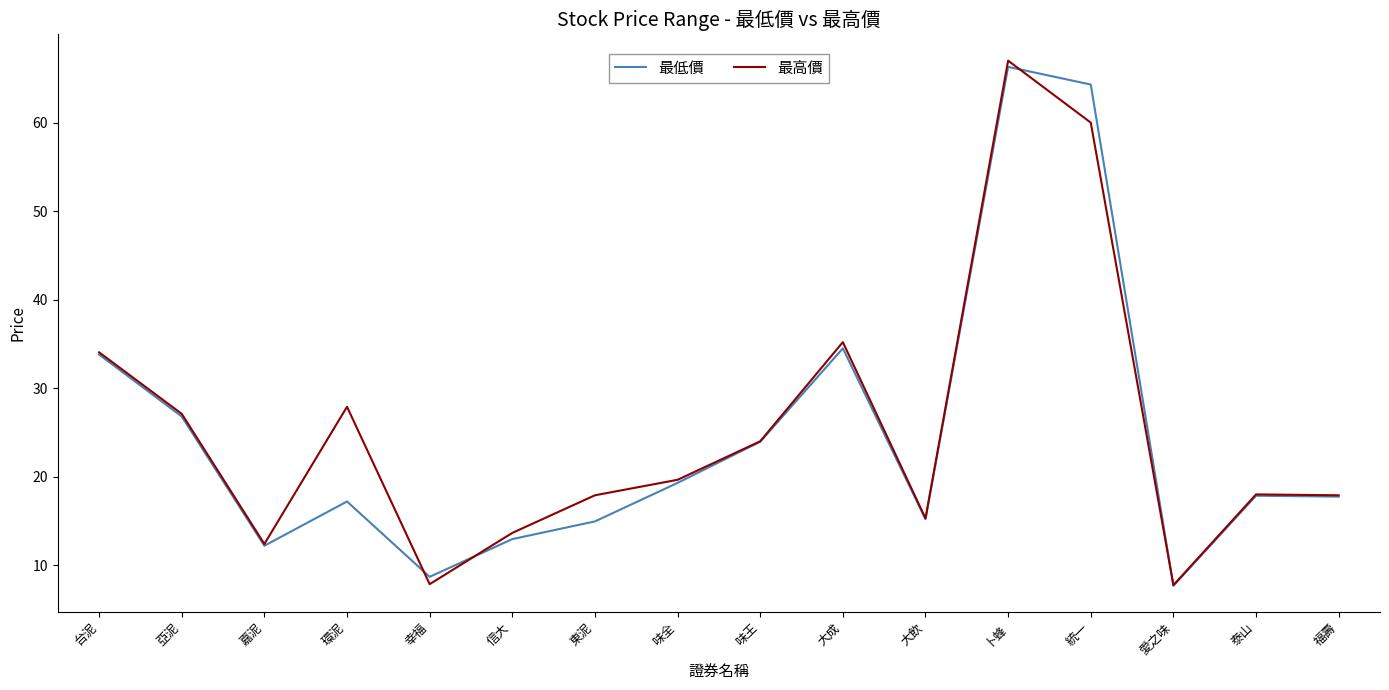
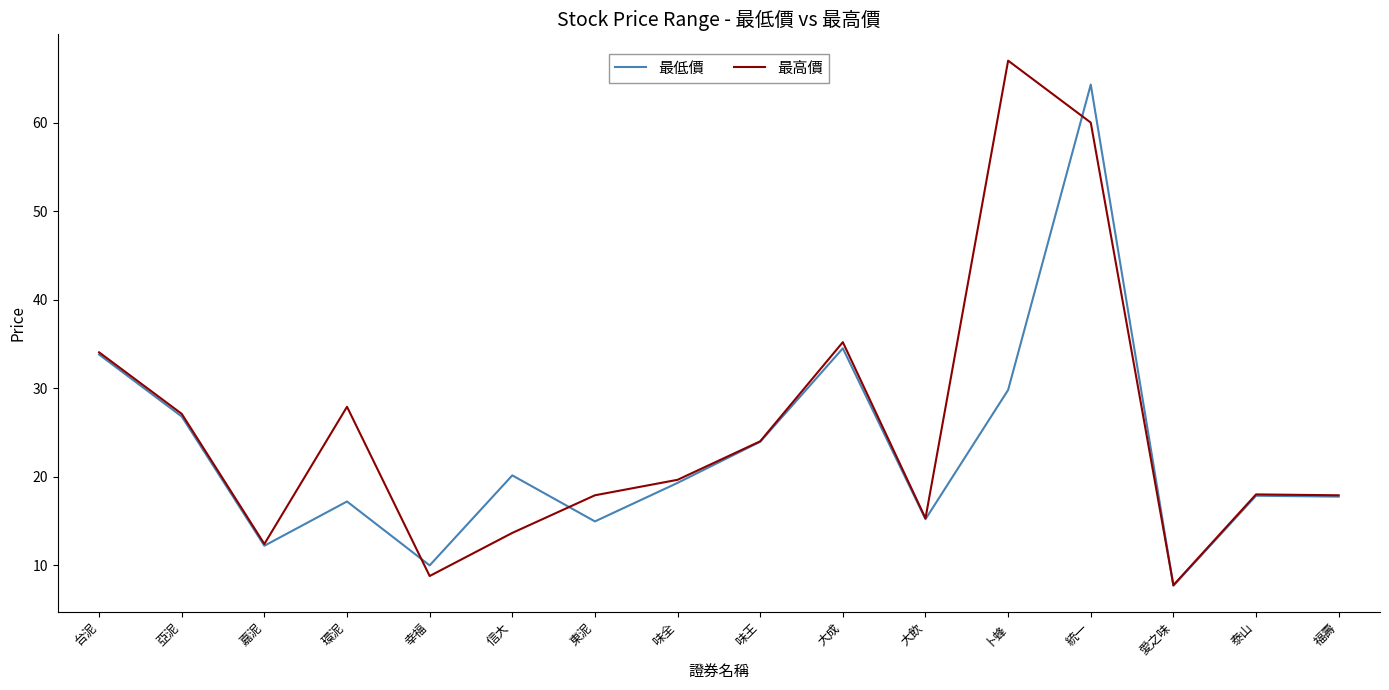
  {
    "最低價": {
      "亞泥": 27,
      "環泥": 17,
-     "幸福": 9,
-     "信大": 13,
+     "幸福": 10,
+     "信大": 20,
      "東泥": 15,
      "味全": 19,
      "大成": 35,
-     "卜蜂": 66,
+     "卜蜂": 30,
      "統一": 64
    },
    "最高價": {
      "亞泥": 27,
      "環泥": 28,
-     "幸福": 8,
+     "幸福": 9,
      "信大": 14,
      "東泥": 18,
      "味全": 20,
      "大成": 35,
      "卜蜂": 67,
      "統一": 60
    }
  }
